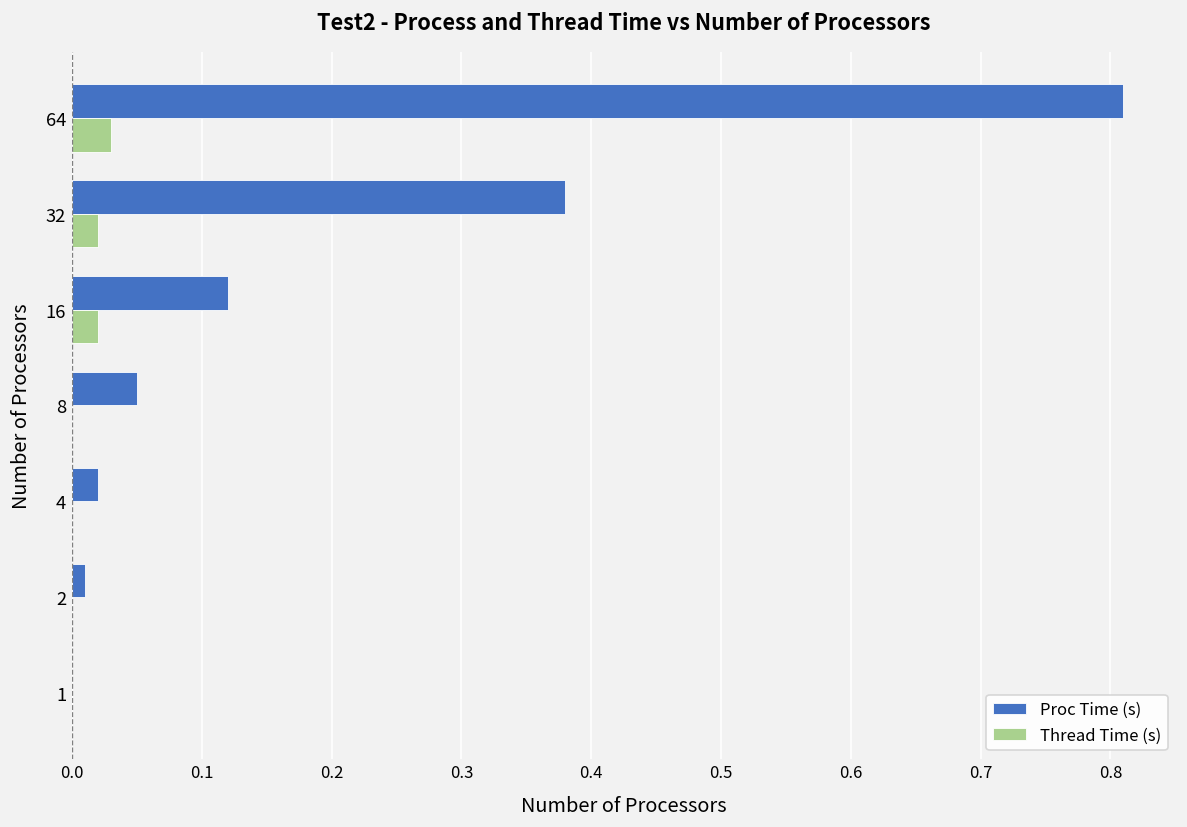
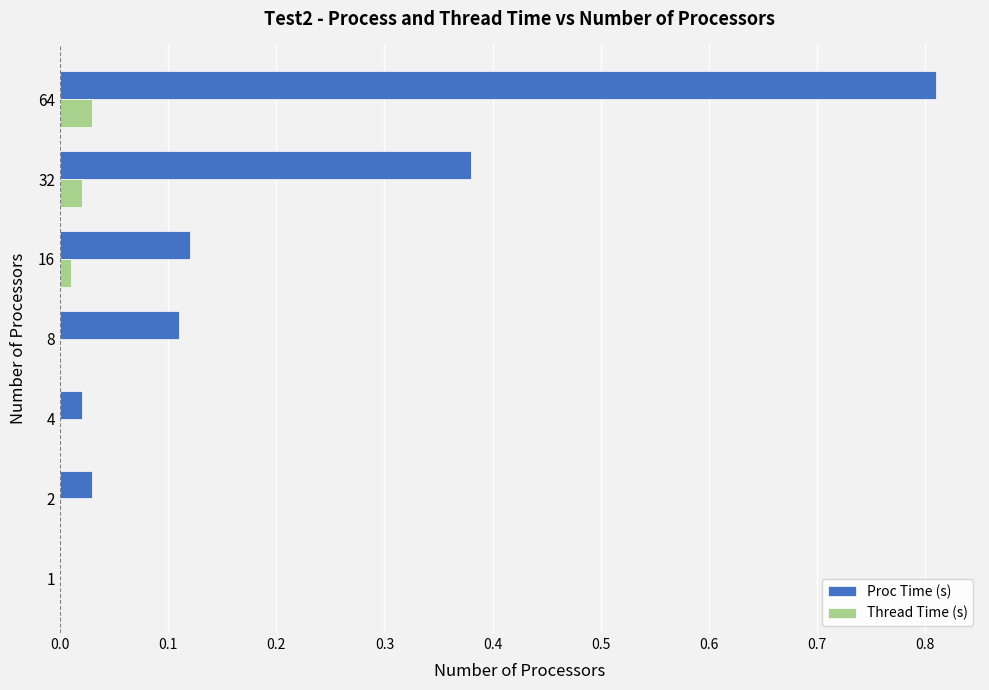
  {
    "Proc Time (s)": {
      "64": 0.81,
      "32": 0.38,
      "16": 0.12,
-     "8": 0.05,
+     "8": 0.11,
      "4": 0.02,
-     "2": 0.01,
+     "2": 0.03,
      "1": 0.00
    },
    "Thread Time (s)": {
      "64": 0.03,
      "32": 0.02,
-     "16": 0.02,
+     "16": 0.01,
      "8": 0.00,
      "4": 0.00,
      "2": 0.00,
      "1": 0.00
    }
  }
